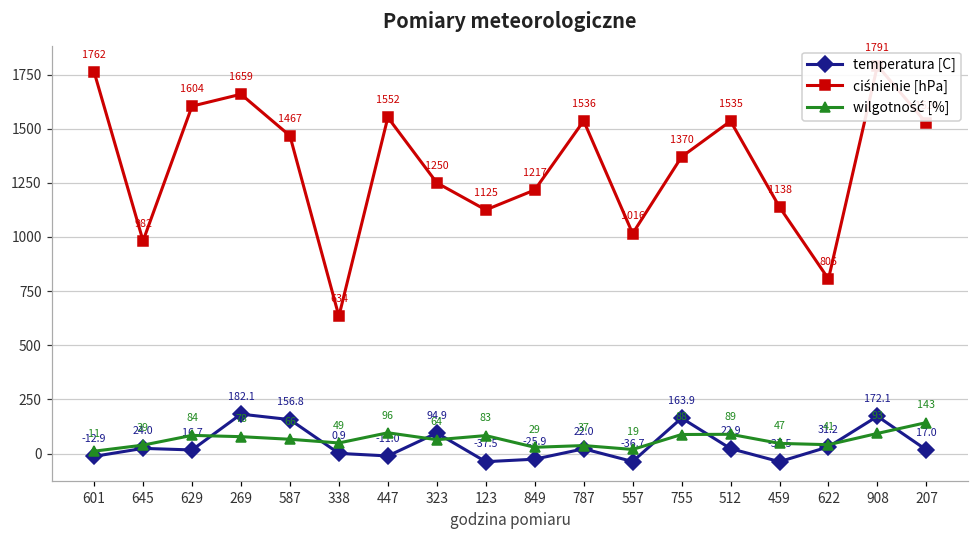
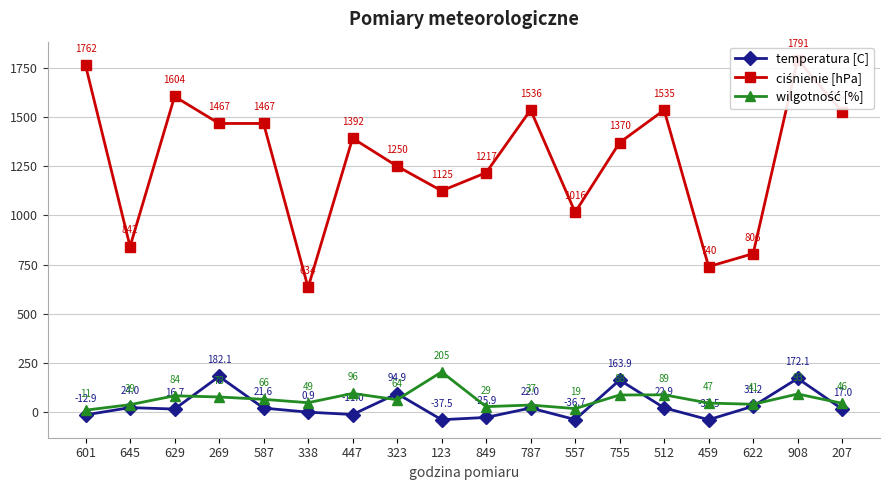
  {
    "temperatura [C]": {
      "269": 182.1,
-     "587": 156.8,
+     "587": 21.6,
      "123": -37.5,
      "755": 163.9,
      "908": 172.1
    },
    "ciśnienie [hPa]": {
      "601": 1762,
-     "645": 982,
+     "645": 842,
      "629": 1604,
-     "269": 1659,
+     "269": 1467,
      "587": 1467,
      "338": 634,
-     "447": 1552,
+     "447": 1392,
      "323": 1250,
      "123": 1125,
      "849": 1217,
      "787": 1536,
      "557": 1016,
      "755": 1370,
      "512": 1535,
-     "459": 1138,
+     "459": 740,
      "622": 806
    },
    "wilgotność [%]": {
      "629": 84,
      "587": 66,
      "338": 49,
      "447": 96,
-     "123": 83,
+     "123": 205,
      "849": 29,
      "557": 19,
      "512": 89,
      "459": 47,
-     "207": 143
+     "207": 46
    }
  }
